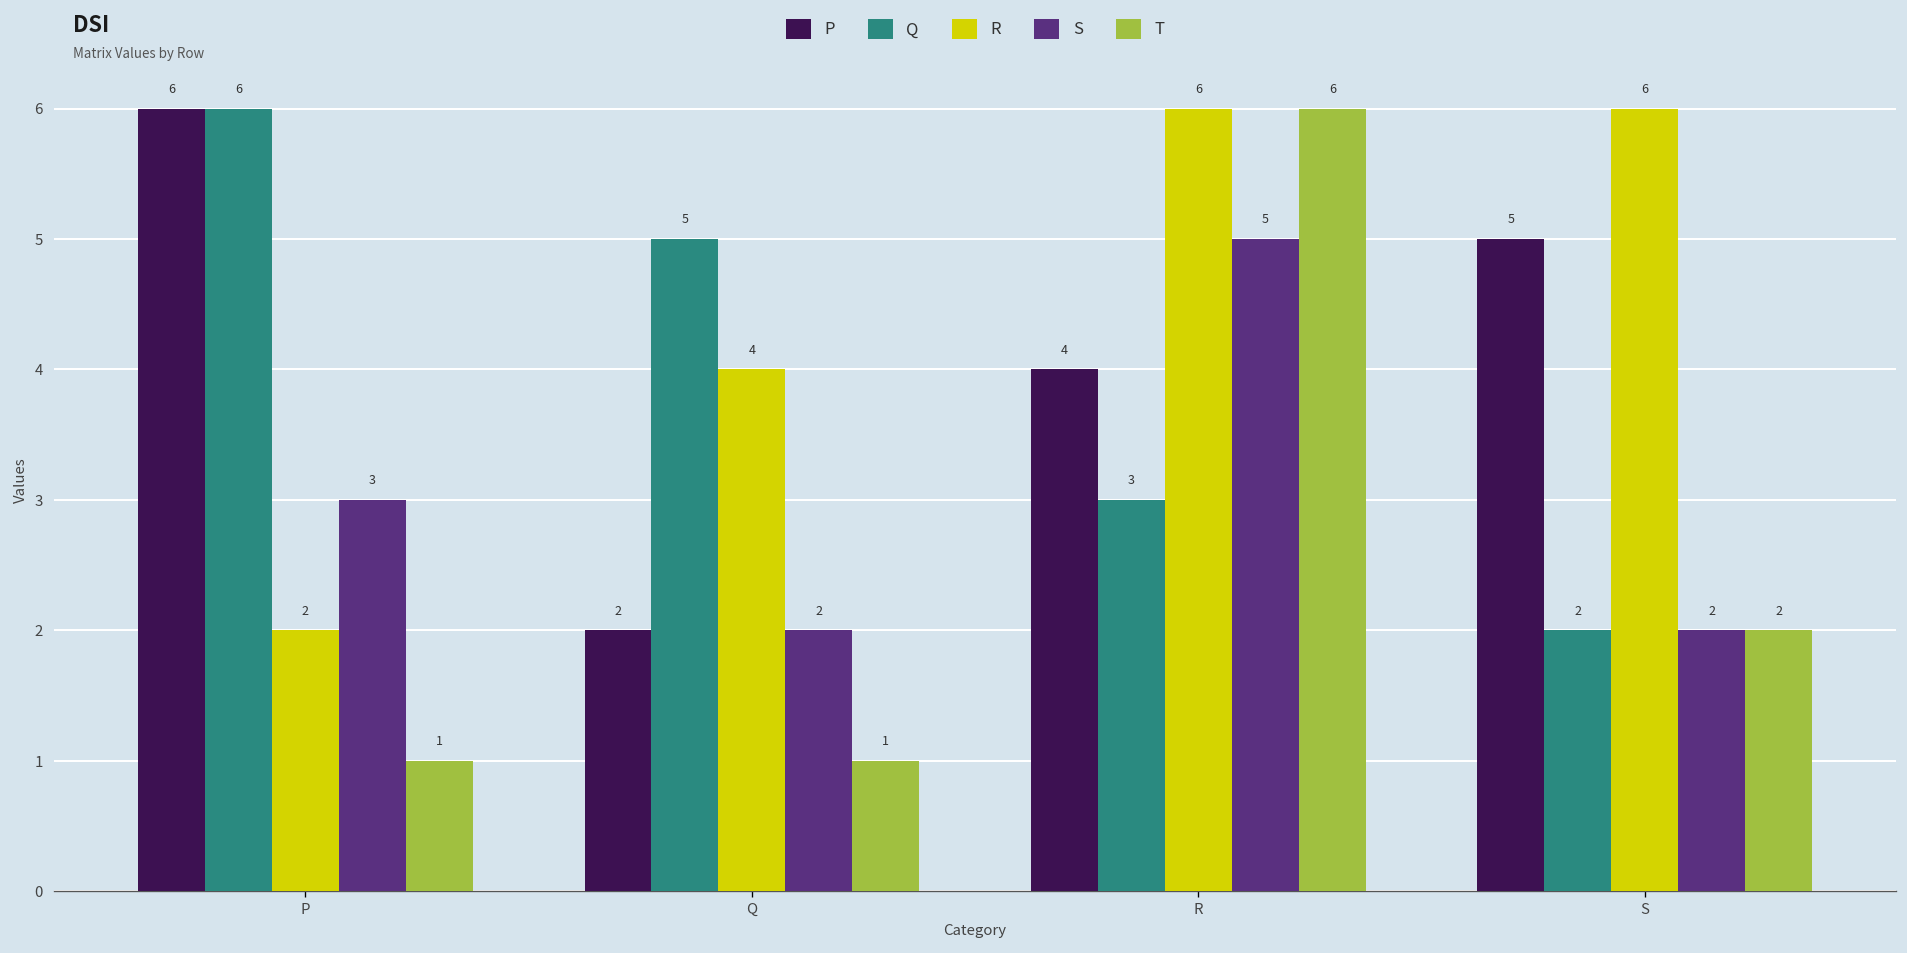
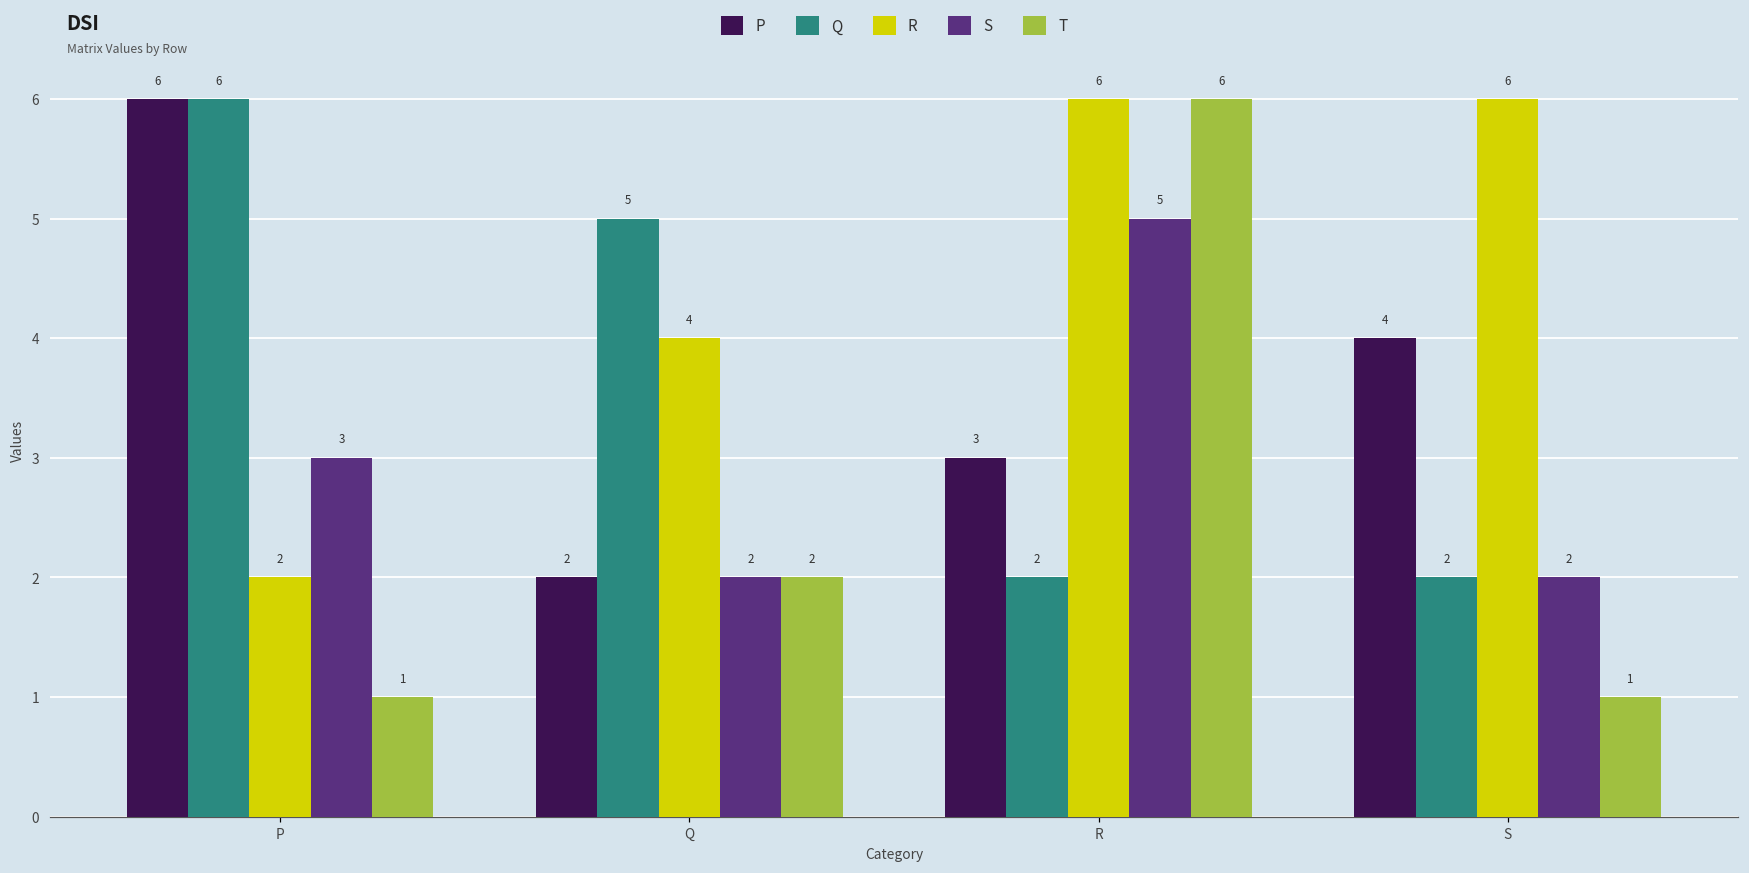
  {
    "P": {
      "P": 6,
      "Q": 2,
-     "R": 4,
-     "S": 5
+     "R": 3,
+     "S": 4
    },
    "Q": {
      "P": 6,
      "Q": 5,
-     "R": 3,
+     "R": 2,
      "S": 2
    },
    "R": {
      "P": 2,
      "Q": 4,
      "R": 6,
      "S": 6
    },
    "S": {
      "P": 3,
      "Q": 2,
      "R": 5,
      "S": 2
    },
    "T": {
      "P": 1,
-     "Q": 1,
+     "Q": 2,
      "R": 6,
-     "S": 2
+     "S": 1
    }
  }
